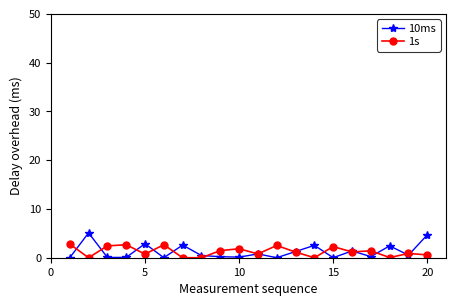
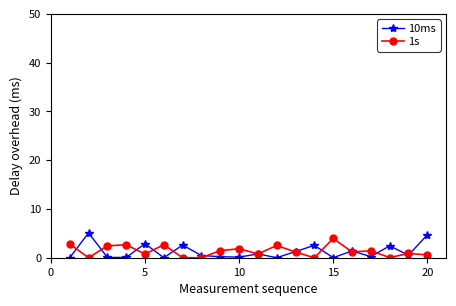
  {
    "10ms": {
      "5": 3,
      "10": 0,
      "15": 0,
      "20": 5
    },
    "1s": {
      "5": 1,
      "10": 2,
-     "15": 2,
+     "15": 4,
      "20": 1
    }
  }
